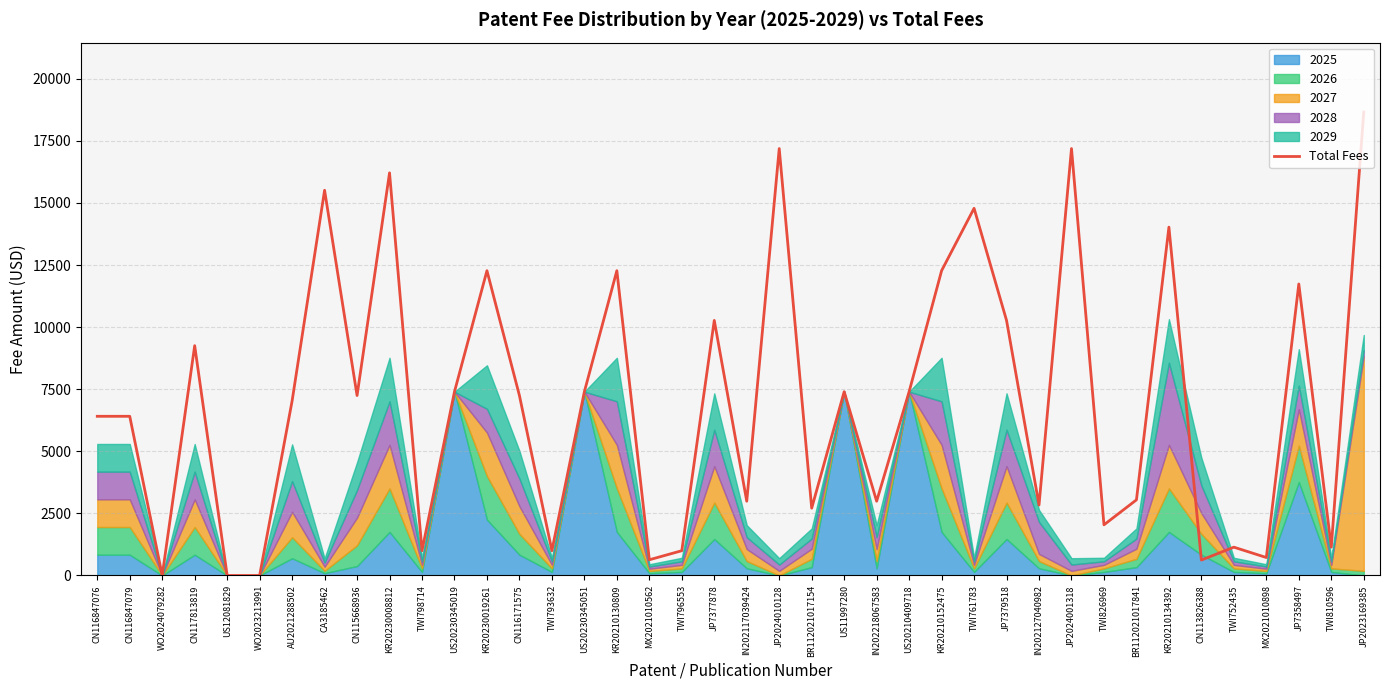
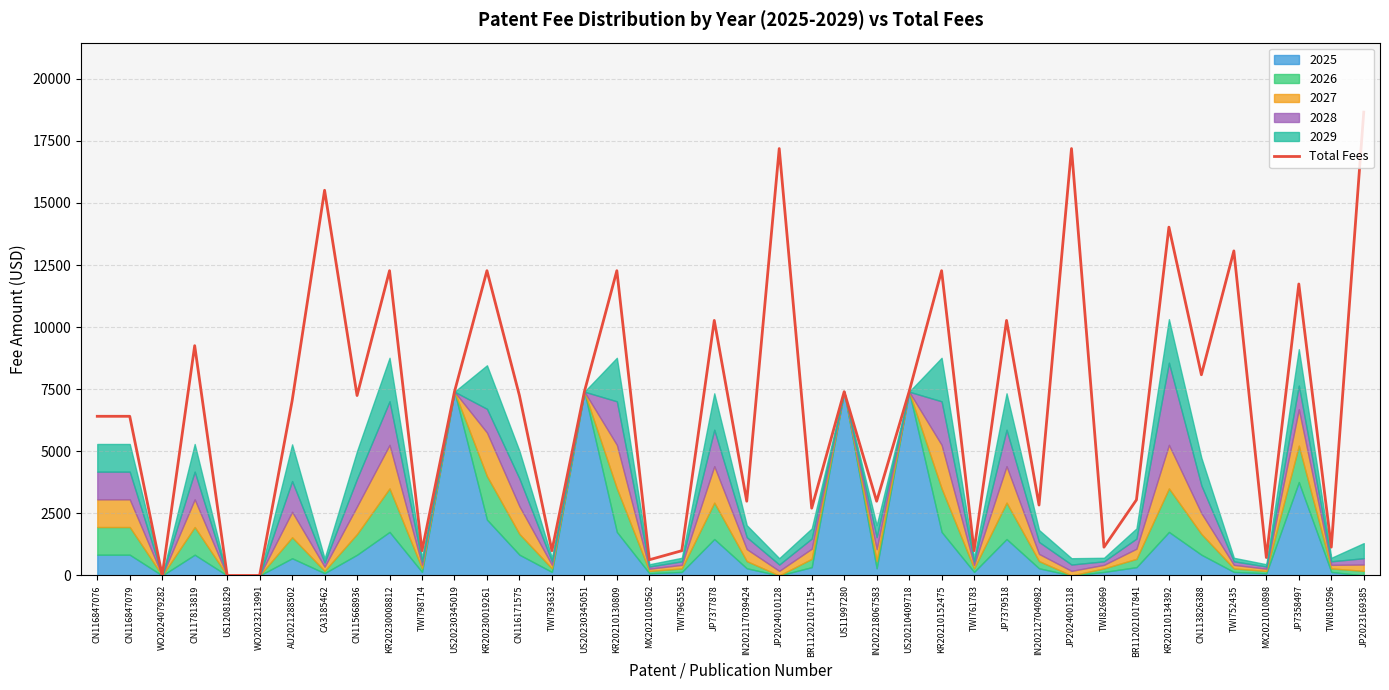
  {
    "Total Fees": {
      "CN116847076": 6400,
      "CN116847079": 6400,
      "CN117813819": 9300,
      "AU2021288502": 7000,
      "CA3185462": 15500,
      "CN115668936": 7200,
-     "KR20230008812": 16200,
+     "KR20230008812": 12300,
      "TWI798714": 1000,
      "KR20230019261": 12300,
      "CN116171575": 7200,
      "TWI793632": 1000,
      "KR20210130809": 12300,
      "MX2021010562": 600,
      "TWI796553": 1000,
      "JP7377878": 10300,
      "IN202117039424": 3000,
      "JP2024010128": 17200,
      "BR112021017154": 2700,
      "IN202218067583": 3000,
      "KR20210152475": 12300,
-     "TWI761783": 14800,
+     "TWI761783": 1000,
      "JP7379518": 10300,
      "IN202127040982": 2800,
      "JP2024001318": 17200,
-     "TWI826969": 2000,
+     "TWI826969": 1100,
      "BR112021017841": 3000,
      "KR20210134392": 14000,
-     "CN113826388": 600,
-     "TWI752435": 1100,
+     "CN113826388": 8100,
+     "TWI752435": 13100,
      "MX2021010898": 700,
      "JP7358497": 11700,
      "TWI810596": 1100
    },
    "2025": {
      "CN116847076": 800,
      "CN116847079": 800,
      "CN117813819": 800,
      "AU2021288502": 700,
-     "CN115668936": 400,
+     "CN115668936": 800,
      "KR20230008812": 1800,
      "TWI798714": 100,
      "KR20230019261": 2200,
      "CN116171575": 800,
      "TWI793632": 100,
      "KR20210130809": 1800,
      "TWI796553": 100,
      "JP7377878": 1500,
      "IN202117039424": 300,
      "BR112021017154": 300,
      "IN202218067583": 300,
      "KR20210152475": 1800,
      "TWI761783": 100,
      "JP7379518": 1500,
      "IN202127040982": 300,
      "TWI826969": 100,
      "BR112021017841": 300,
      "KR20210134392": 1800,
      "CN113826388": 800,
      "TWI752435": 100,
      "JP7358497": 3800,
      "TWI810596": 100,
      "JP2023169385": 0
    },
    "2027": {
      "CN116847076": 1100,
      "CN116847079": 1100,
      "CN117813819": 1100,
      "AU2021288502": 1000,
      "CA3185462": 200,
      "CN115668936": 1100,
      "KR20230008812": 1800,
      "TWI798714": 100,
      "KR20230019261": 1800,
      "CN116171575": 1100,
      "TWI793632": 100,
      "KR20210130809": 1800,
      "TWI796553": 100,
      "JP7377878": 1500,
      "IN202117039424": 500,
      "JP2024010128": 200,
      "BR112021017154": 400,
      "IN202218067583": 500,
      "KR20210152475": 1800,
      "TWI761783": 100,
      "JP7379518": 1500,
      "IN202127040982": 300,
      "JP2024001318": 200,
      "TWI826969": 100,
      "BR112021017841": 400,
      "KR20210134392": 1800,
      "CN113826388": 800,
      "TWI752435": 100,
      "JP7358497": 1500,
      "TWI810596": 100,
-     "JP2023169385": 8600
+     "JP2023169385": 300
    },
    "2028": {
      "CN116847076": 1100,
      "CN116847079": 1100,
      "CN117813819": 1100,
      "AU2021288502": 1200,
      "CA3185462": 200,
      "CN115668936": 1100,
      "KR20230008812": 1800,
      "TWI798714": 100,
      "KR20230019261": 1000,
      "CN116171575": 1100,
      "TWI793632": 100,
      "KR20210130809": 1800,
      "TWI796553": 100,
      "JP7377878": 1500,
      "IN202117039424": 500,
      "JP2024010128": 300,
      "BR112021017154": 400,
      "IN202218067583": 500,
      "KR20210152475": 1800,
      "TWI761783": 100,
      "JP7379518": 1500,
-     "IN202127040982": 1300,
+     "IN202127040982": 500,
      "JP2024001318": 300,
      "TWI826969": 100,
      "BR112021017841": 400,
      "KR20210134392": 3300,
      "CN113826388": 1100,
      "TWI752435": 100,
      "JP7358497": 1000,
      "TWI810596": 100,
      "JP2023169385": 300
    }
  }
